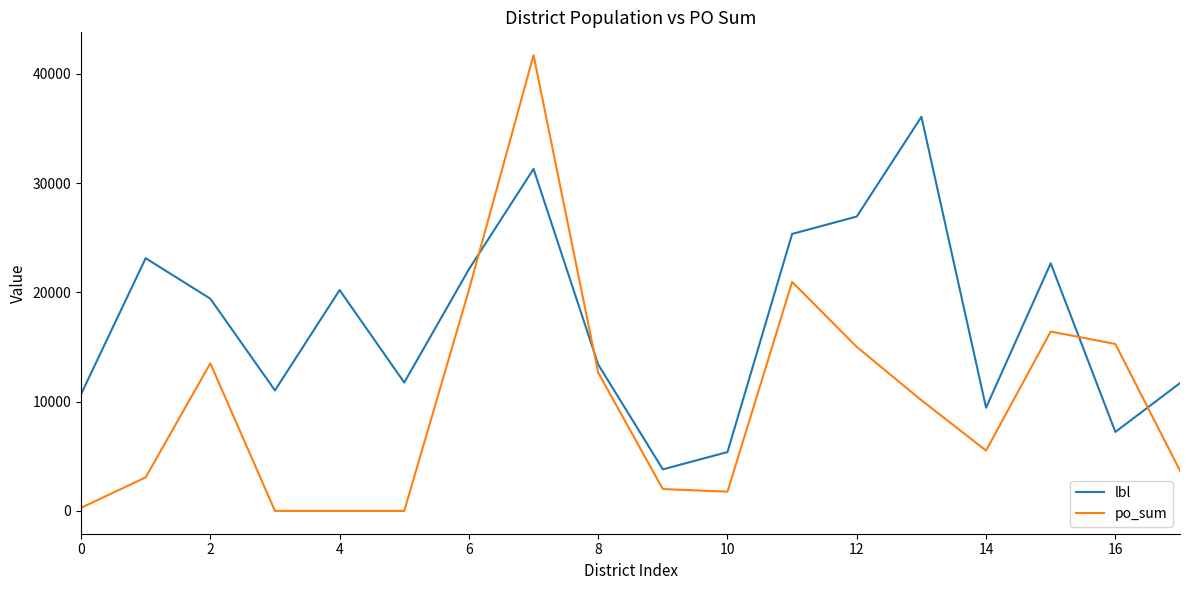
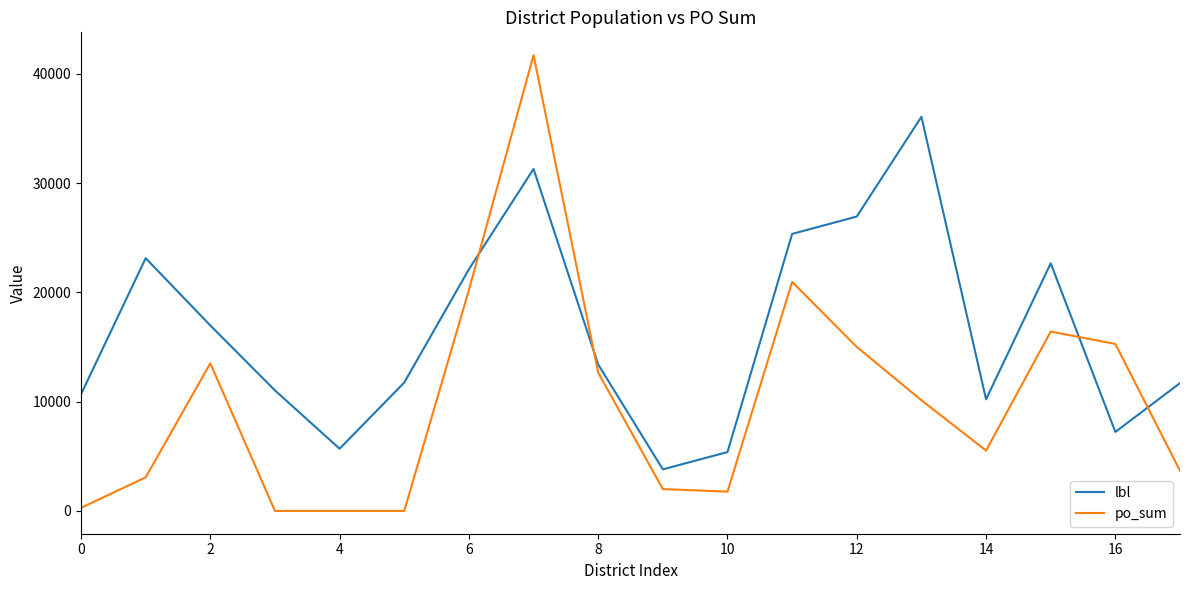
  {
    "lbl": {
      "0": 10700,
-     "2": 19400,
-     "4": 20200,
+     "2": 17000,
+     "4": 5700,
      "6": 22100,
      "8": 13400,
      "10": 5400,
      "12": 26900,
-     "14": 9400,
+     "14": 10200,
      "16": 7200
    },
    "po_sum": {
      "0": 300,
      "2": 13500,
      "4": 0,
      "6": 20200,
      "8": 12700,
      "10": 1800,
      "12": 15000,
      "14": 5500,
      "16": 15300
    }
  }
